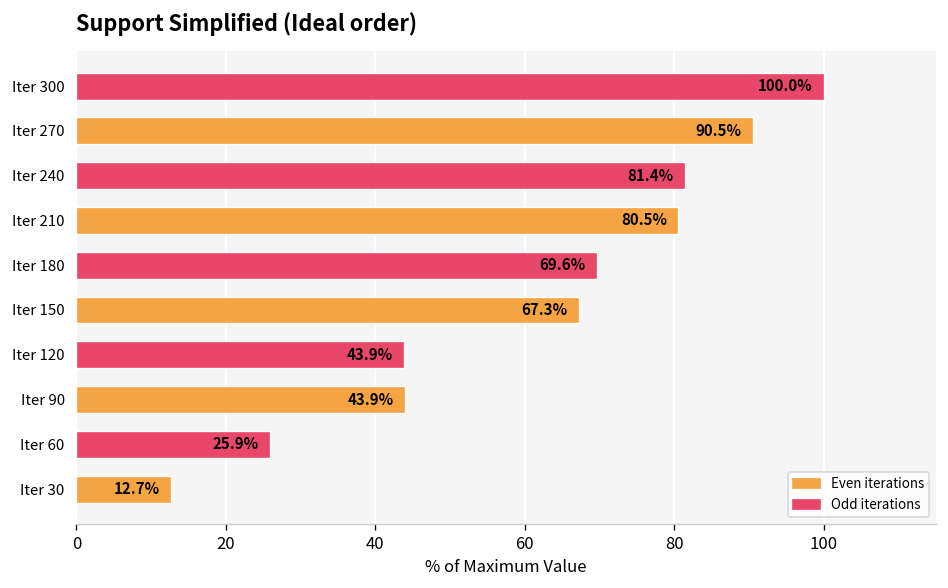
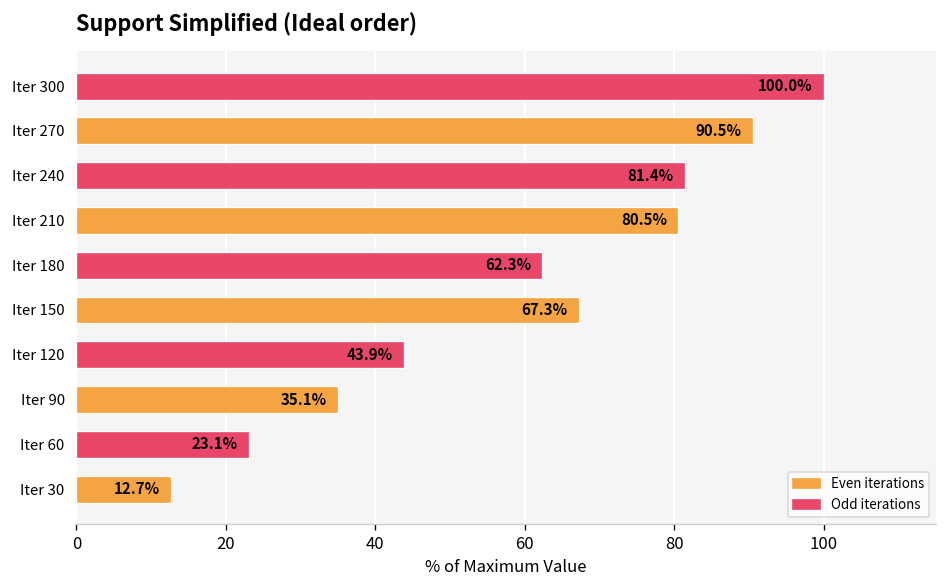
  {
    "Iter 300": "100.0%",
    "Iter 270": "90.5%",
    "Iter 240": "81.4%",
    "Iter 210": "80.5%",
-   "Iter 180": "69.6%",
+   "Iter 180": "62.3%",
    "Iter 150": "67.3%",
    "Iter 120": "43.9%",
-   "Iter 90": "43.9%",
-   "Iter 60": "25.9%",
+   "Iter 90": "35.1%",
+   "Iter 60": "23.1%",
    "Iter 30": "12.7%"
  }
